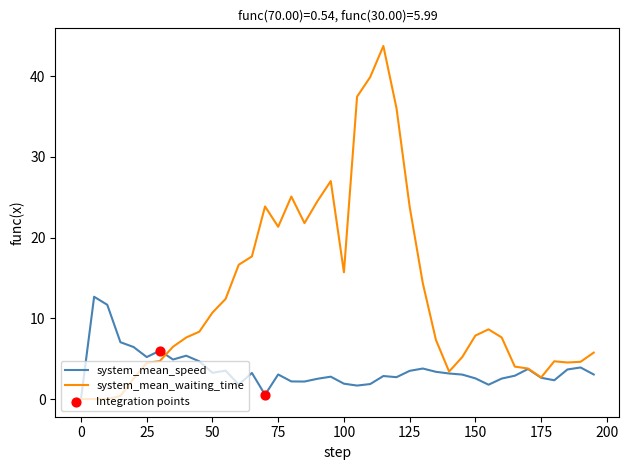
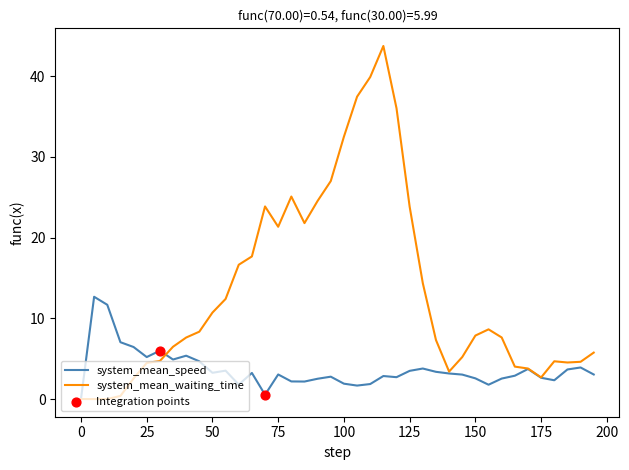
  {
    "system_mean_speed": {
      "25": 5,
      "75": 3,
      "100": 2,
      "125": 3,
      "150": 3
    },
    "system_mean_waiting_time": {
      "50": 11,
      "75": 21,
-     "100": 16,
+     "100": 33,
      "125": 24,
      "150": 8
    }
  }
